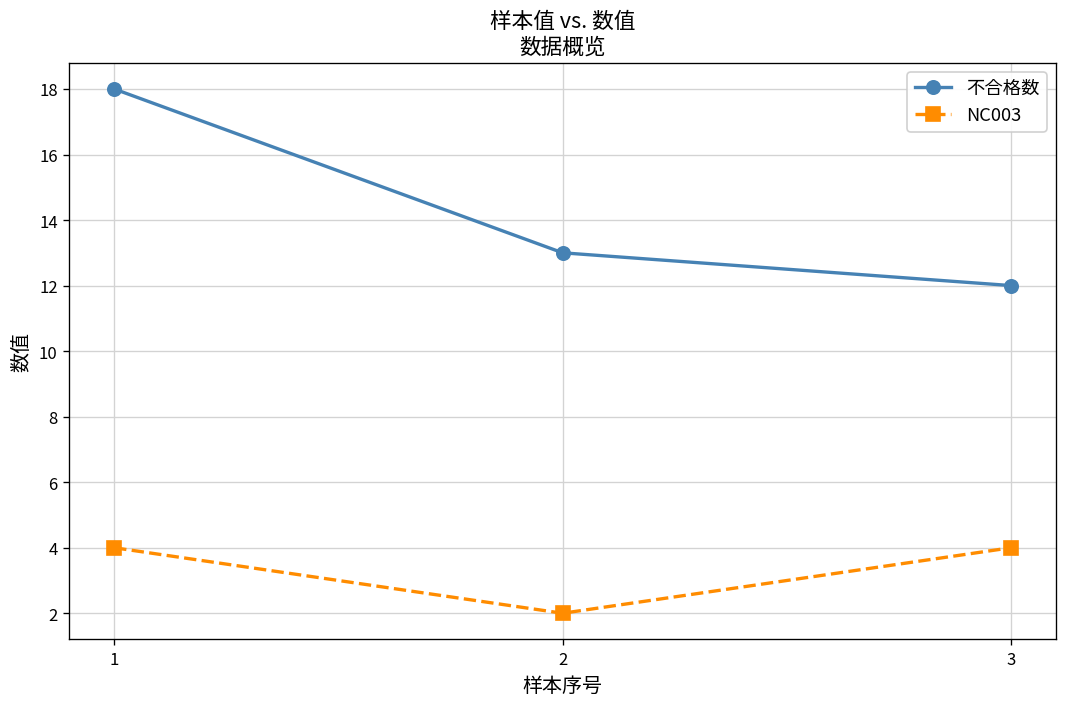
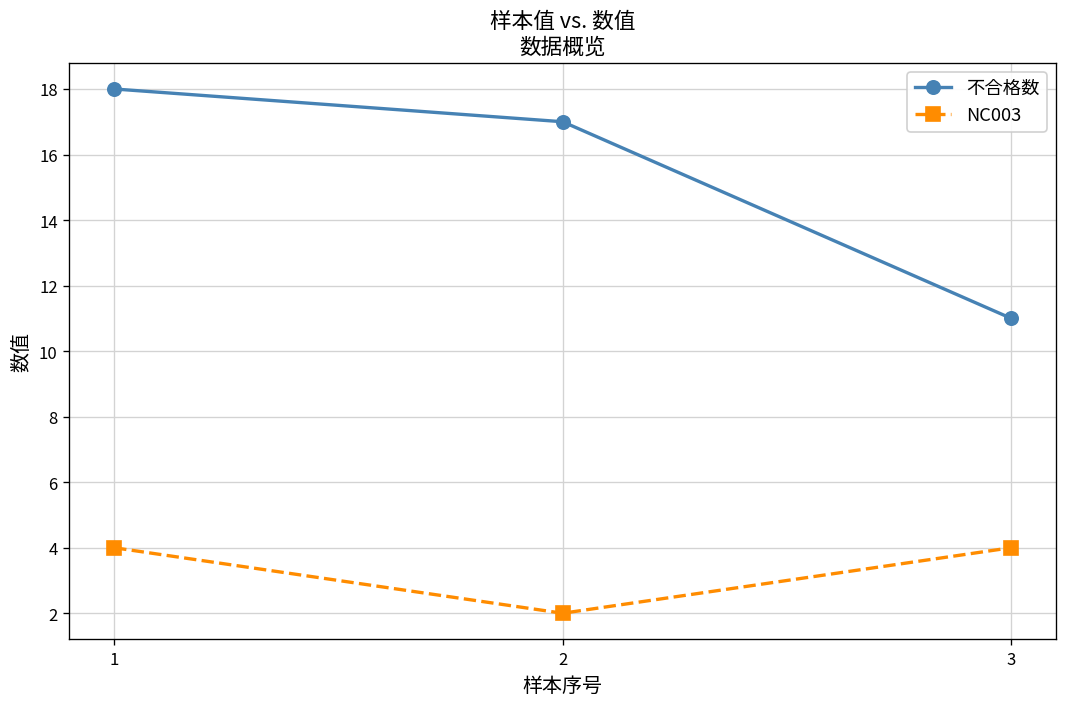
  {
    "不合格数": {
      "1": 18,
-     "2": 13,
-     "3": 12
+     "2": 17,
+     "3": 11
    },
    "NC003": {
      "1": 4,
      "2": 2,
      "3": 4
    }
  }
